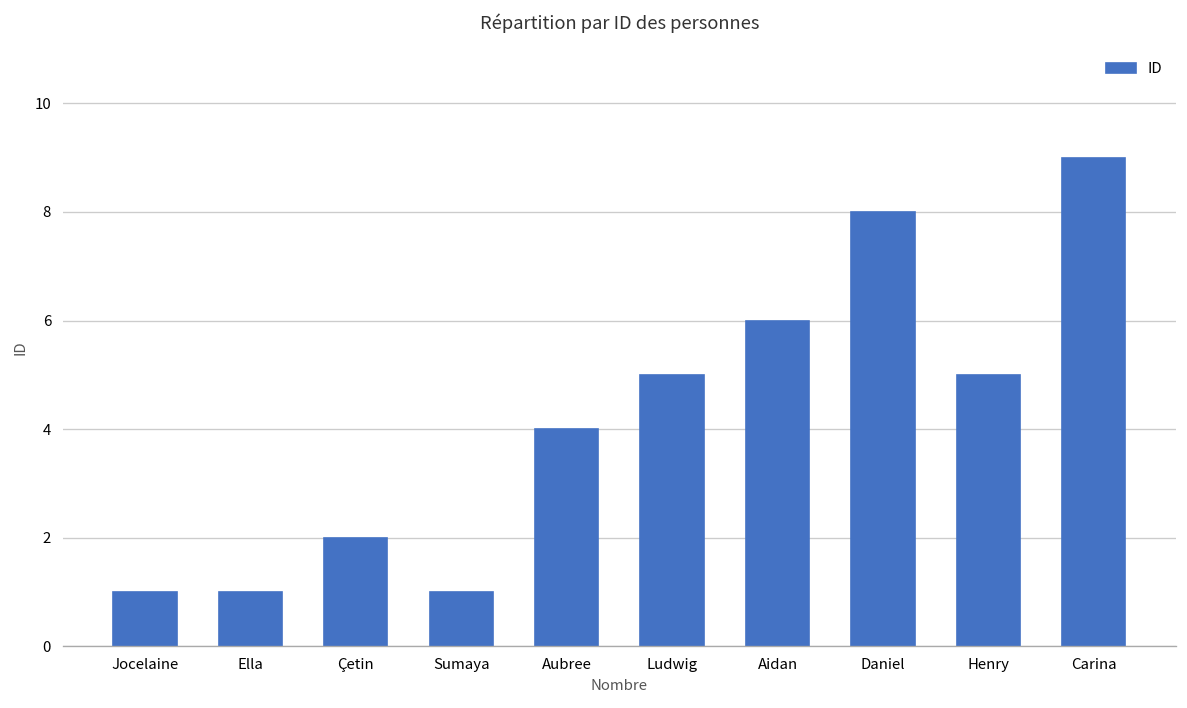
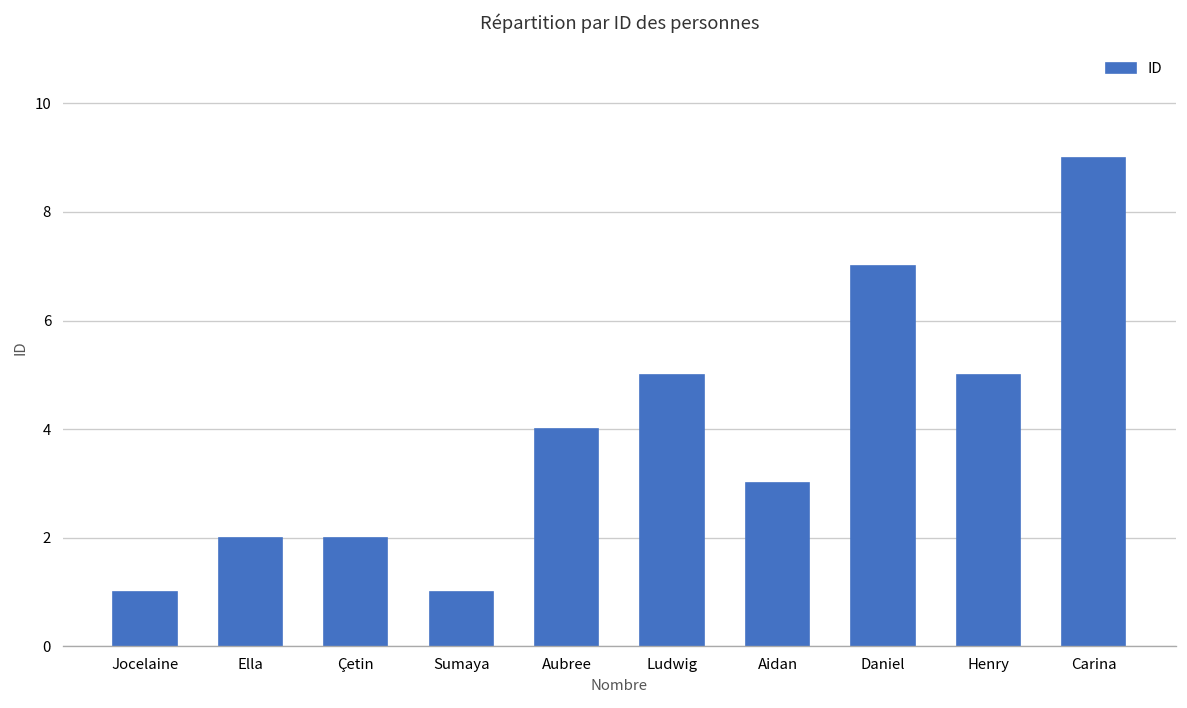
  {
    "Jocelaine": 1,
-   "Ella": 1,
+   "Ella": 2,
    "Çetin": 2,
    "Sumaya": 1,
    "Aubree": 4,
    "Ludwig": 5,
-   "Aidan": 6,
-   "Daniel": 8,
+   "Aidan": 3,
+   "Daniel": 7,
    "Henry": 5,
    "Carina": 9
  }
